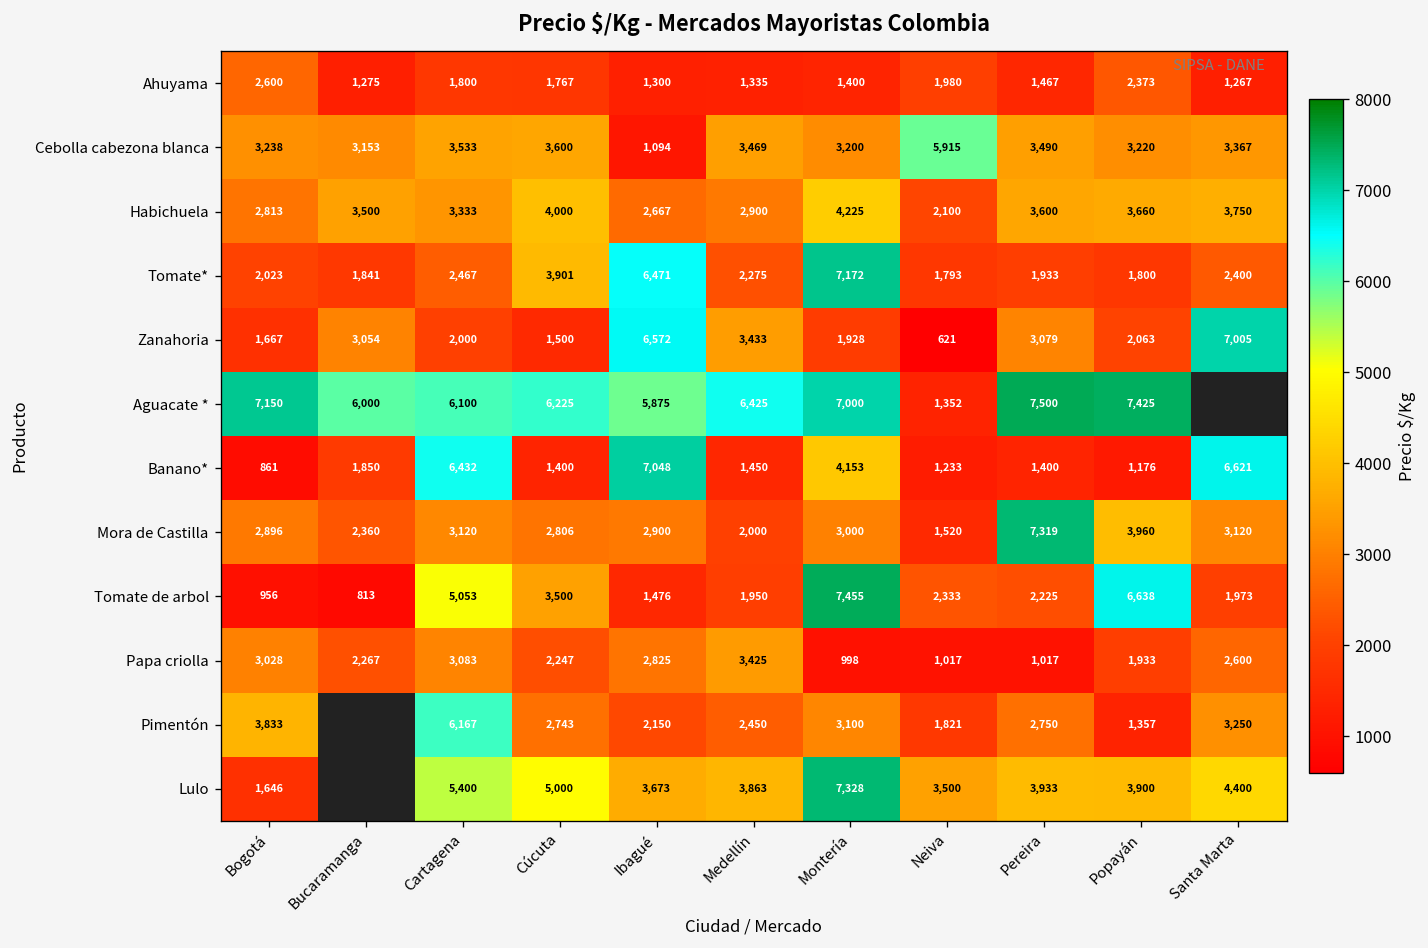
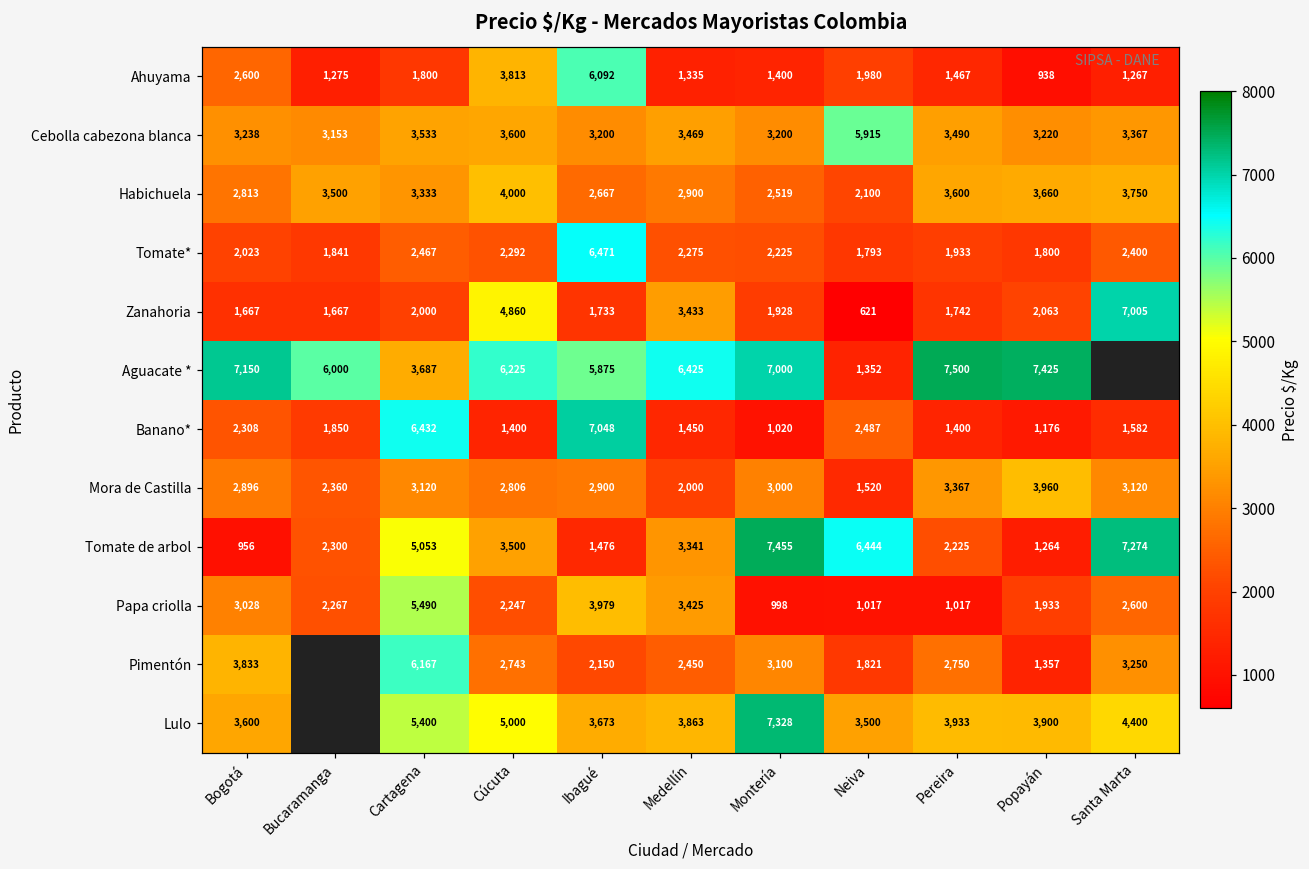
  {
    "Ahuyama": {
      "Bogotá": "2,600",
      "Bucaramanga": "1,275",
      "Cartagena": "1,800",
-     "Cúcuta": "1,767",
-     "Ibagué": "1,300",
+     "Cúcuta": "3,813",
+     "Ibagué": "6,092",
      "Medellín": "1,335",
      "Montería": "1,400",
      "Neiva": "1,980",
      "Pereira": "1,467",
-     "Popayán": "2,373"
+     "Popayán": "938"
    },
    "Cebolla cabezona blanca": {
      "Bogotá": "3,238",
      "Bucaramanga": "3,153",
      "Cartagena": "3,533",
      "Cúcuta": "3,600",
-     "Ibagué": "1,094",
+     "Ibagué": "3,200",
      "Medellín": "3,469",
      "Montería": "3,200",
      "Neiva": "5,915",
      "Pereira": "3,490",
      "Popayán": "3,220",
      "Santa Marta": "3,367"
    },
    "Habichuela": {
      "Bogotá": "2,813",
      "Bucaramanga": "3,500",
      "Cartagena": "3,333",
      "Cúcuta": "4,000",
      "Ibagué": "2,667",
      "Medellín": "2,900",
-     "Montería": "4,225",
+     "Montería": "2,519",
      "Neiva": "2,100",
      "Pereira": "3,600",
      "Popayán": "3,660",
      "Santa Marta": "3,750"
    },
    "Tomate*": {
      "Bogotá": "2,023",
      "Bucaramanga": "1,841",
      "Cartagena": "2,467",
-     "Cúcuta": "3,901",
+     "Cúcuta": "2,292",
      "Ibagué": "6,471",
      "Medellín": "2,275",
-     "Montería": "7,172",
+     "Montería": "2,225",
      "Neiva": "1,793",
      "Pereira": "1,933",
      "Popayán": "1,800",
      "Santa Marta": "2,400"
    },
    "Zanahoria": {
      "Bogotá": "1,667",
-     "Bucaramanga": "3,054",
+     "Bucaramanga": "1,667",
      "Cartagena": "2,000",
-     "Cúcuta": "1,500",
-     "Ibagué": "6,572",
+     "Cúcuta": "4,860",
+     "Ibagué": "1,733",
      "Medellín": "3,433",
      "Montería": "1,928",
      "Neiva": "621",
-     "Pereira": "3,079",
+     "Pereira": "1,742",
      "Popayán": "2,063",
      "Santa Marta": "7,005"
    },
    "Aguacate *": {
      "Bogotá": "7,150",
      "Bucaramanga": "6,000",
-     "Cartagena": "6,100",
+     "Cartagena": "3,687",
      "Cúcuta": "6,225",
      "Ibagué": "5,875",
      "Medellín": "6,425",
      "Montería": "7,000",
      "Neiva": "1,352",
      "Pereira": "7,500",
      "Popayán": "7,425"
    },
    "Banano*": {
-     "Bogotá": "861",
+     "Bogotá": "2,308",
      "Bucaramanga": "1,850",
      "Cartagena": "6,432",
      "Cúcuta": "1,400",
      "Ibagué": "7,048",
      "Medellín": "1,450",
-     "Montería": "4,153",
-     "Neiva": "1,233",
+     "Montería": "1,020",
+     "Neiva": "2,487",
      "Pereira": "1,400",
      "Popayán": "1,176",
-     "Santa Marta": "6,621"
+     "Santa Marta": "1,582"
    },
    "Mora de Castilla": {
      "Bogotá": "2,896",
      "Bucaramanga": "2,360",
      "Cartagena": "3,120",
      "Cúcuta": "2,806",
      "Ibagué": "2,900",
      "Medellín": "2,000",
      "Montería": "3,000",
      "Neiva": "1,520",
-     "Pereira": "7,319",
+     "Pereira": "3,367",
      "Popayán": "3,960",
      "Santa Marta": "3,120"
    },
    "Tomate de arbol": {
      "Bogotá": "956",
-     "Bucaramanga": "813",
+     "Bucaramanga": "2,300",
      "Cartagena": "5,053",
      "Cúcuta": "3,500",
      "Ibagué": "1,476",
-     "Medellín": "1,950",
+     "Medellín": "3,341",
      "Montería": "7,455",
-     "Neiva": "2,333",
+     "Neiva": "6,444",
      "Pereira": "2,225",
-     "Popayán": "6,638",
-     "Santa Marta": "1,973"
+     "Popayán": "1,264",
+     "Santa Marta": "7,274"
    },
    "Papa criolla": {
      "Bogotá": "3,028",
      "Bucaramanga": "2,267",
-     "Cartagena": "3,083",
+     "Cartagena": "5,490",
      "Cúcuta": "2,247",
-     "Ibagué": "2,825",
+     "Ibagué": "3,979",
      "Medellín": "3,425",
      "Montería": "998",
      "Neiva": "1,017",
      "Pereira": "1,017",
      "Popayán": "1,933",
      "Santa Marta": "2,600"
    },
    "Pimentón": {
      "Bogotá": "3,833",
      "Cartagena": "6,167",
      "Cúcuta": "2,743",
      "Ibagué": "2,150",
      "Medellín": "2,450",
      "Montería": "3,100",
      "Neiva": "1,821",
      "Pereira": "2,750",
      "Popayán": "1,357",
      "Santa Marta": "3,250"
    },
    "Lulo": {
-     "Bogotá": "1,646",
+     "Bogotá": "3,600",
      "Cartagena": "5,400",
      "Cúcuta": "5,000",
      "Ibagué": "3,673",
      "Medellín": "3,863",
      "Montería": "7,328",
      "Neiva": "3,500",
      "Pereira": "3,933",
      "Popayán": "3,900",
      "Santa Marta": "4,400"
    }
  }
